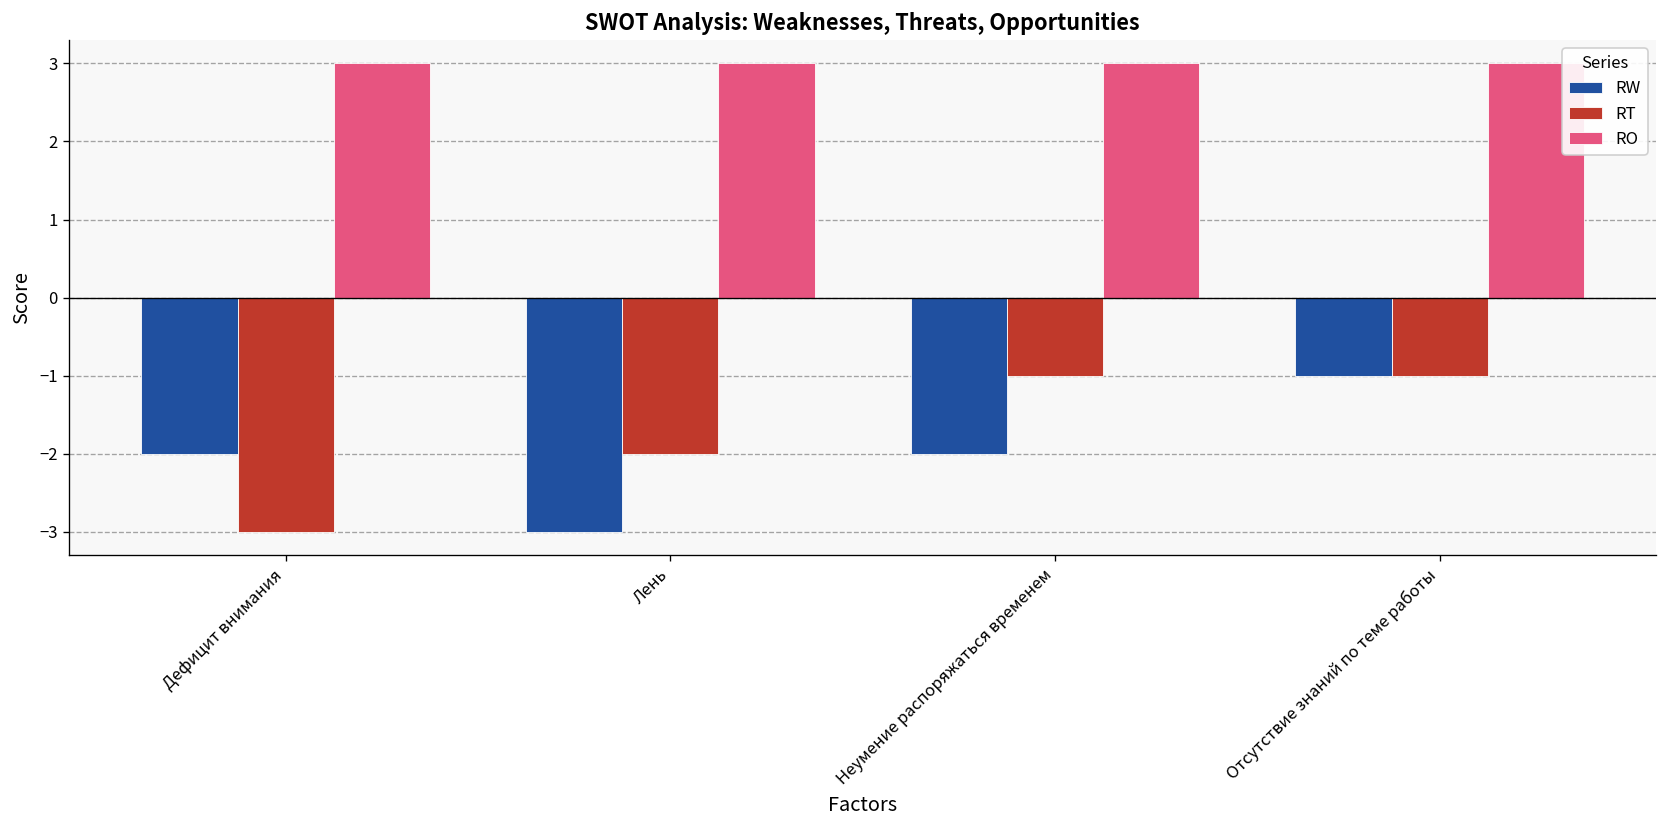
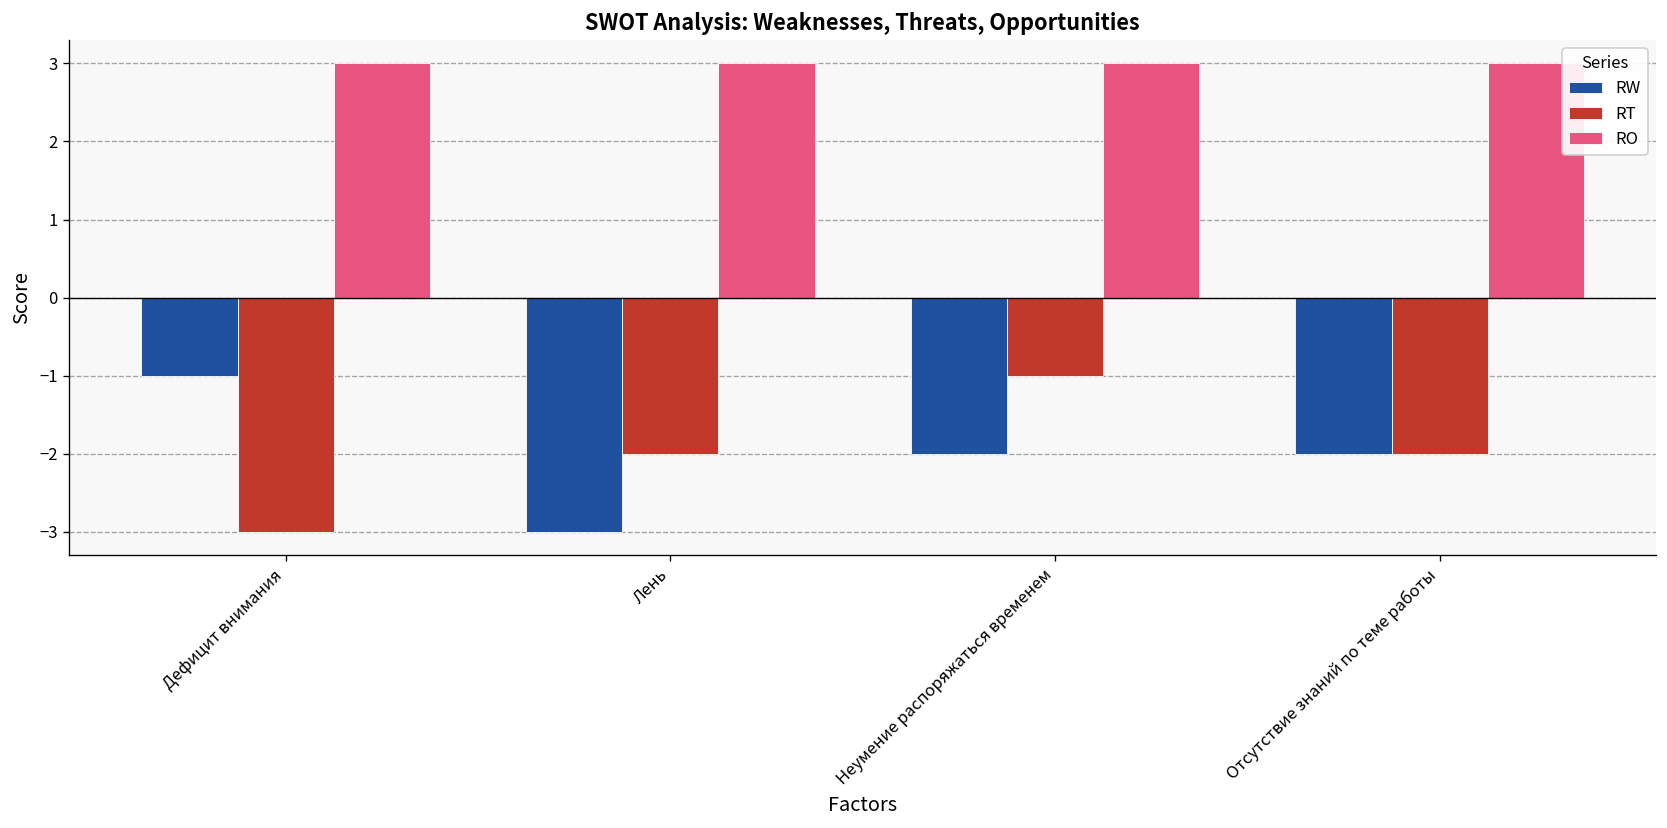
  {
    "RW": {
-     "Дефицит внимания": -2,
+     "Дефицит внимания": -1,
      "Лень": -3,
      "Неумение распоряжаться временем": -2,
-     "Отсутствие знаний по теме работы": -1
+     "Отсутствие знаний по теме работы": -2
    },
    "RT": {
      "Дефицит внимания": -3,
      "Лень": -2,
      "Неумение распоряжаться временем": -1,
-     "Отсутствие знаний по теме работы": -1
+     "Отсутствие знаний по теме работы": -2
    },
    "RO": {
      "Дефицит внимания": 3,
      "Лень": 3,
      "Неумение распоряжаться временем": 3,
      "Отсутствие знаний по теме работы": 3
    }
  }
